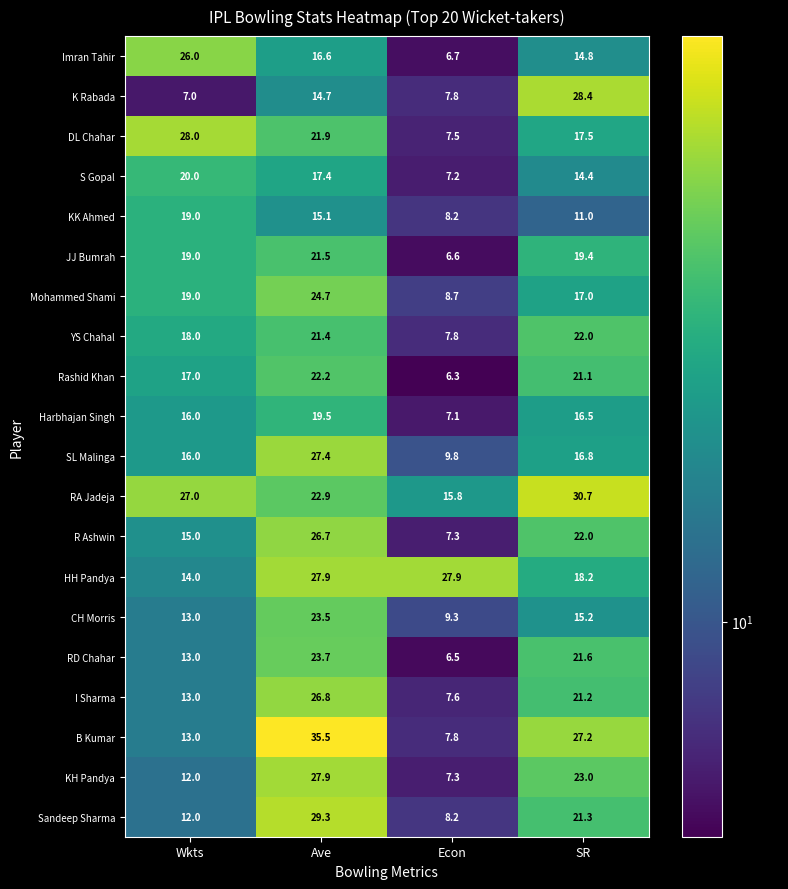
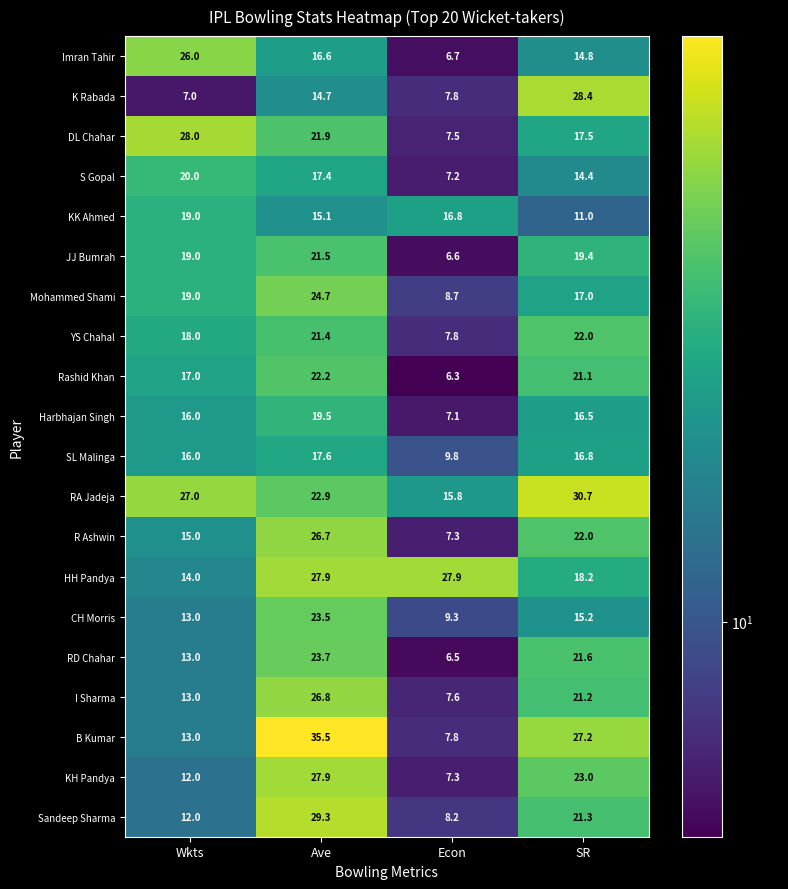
  {
    "Imran Tahir": {
      "Wkts": 26.0,
      "Ave": 16.6,
      "Econ": 6.7,
      "SR": 14.8
    },
    "K Rabada": {
      "Wkts": 7.0,
      "Ave": 14.7,
      "Econ": 7.8,
      "SR": 28.4
    },
    "DL Chahar": {
      "Wkts": 28.0,
      "Ave": 21.9,
      "Econ": 7.5,
      "SR": 17.5
    },
    "S Gopal": {
      "Wkts": 20.0,
      "Ave": 17.4,
      "Econ": 7.2,
      "SR": 14.4
    },
    "KK Ahmed": {
      "Wkts": 19.0,
      "Ave": 15.1,
-     "Econ": 8.2,
+     "Econ": 16.8,
      "SR": 11.0
    },
    "JJ Bumrah": {
      "Wkts": 19.0,
      "Ave": 21.5,
      "Econ": 6.6,
      "SR": 19.4
    },
    "Mohammed Shami": {
      "Wkts": 19.0,
      "Ave": 24.7,
      "Econ": 8.7,
      "SR": 17.0
    },
    "YS Chahal": {
      "Wkts": 18.0,
      "Ave": 21.4,
      "Econ": 7.8,
      "SR": 22.0
    },
    "Rashid Khan": {
      "Wkts": 17.0,
      "Ave": 22.2,
      "Econ": 6.3,
      "SR": 21.1
    },
    "Harbhajan Singh": {
      "Wkts": 16.0,
      "Ave": 19.5,
      "Econ": 7.1,
      "SR": 16.5
    },
    "SL Malinga": {
      "Wkts": 16.0,
-     "Ave": 27.4,
+     "Ave": 17.6,
      "Econ": 9.8,
      "SR": 16.8
    },
    "RA Jadeja": {
      "Wkts": 27.0,
      "Ave": 22.9,
      "Econ": 15.8,
      "SR": 30.7
    },
    "R Ashwin": {
      "Wkts": 15.0,
      "Ave": 26.7,
      "Econ": 7.3,
      "SR": 22.0
    },
    "HH Pandya": {
      "Wkts": 14.0,
      "Ave": 27.9,
      "Econ": 27.9,
      "SR": 18.2
    },
    "CH Morris": {
      "Wkts": 13.0,
      "Ave": 23.5,
      "Econ": 9.3,
      "SR": 15.2
    },
    "RD Chahar": {
      "Wkts": 13.0,
      "Ave": 23.7,
      "Econ": 6.5,
      "SR": 21.6
    },
    "I Sharma": {
      "Wkts": 13.0,
      "Ave": 26.8,
      "Econ": 7.6,
      "SR": 21.2
    },
    "B Kumar": {
      "Wkts": 13.0,
      "Ave": 35.5,
      "Econ": 7.8,
      "SR": 27.2
    },
    "KH Pandya": {
      "Wkts": 12.0,
      "Ave": 27.9,
      "Econ": 7.3,
      "SR": 23.0
    },
    "Sandeep Sharma": {
      "Wkts": 12.0,
      "Ave": 29.3,
      "Econ": 8.2,
      "SR": 21.3
    }
  }
